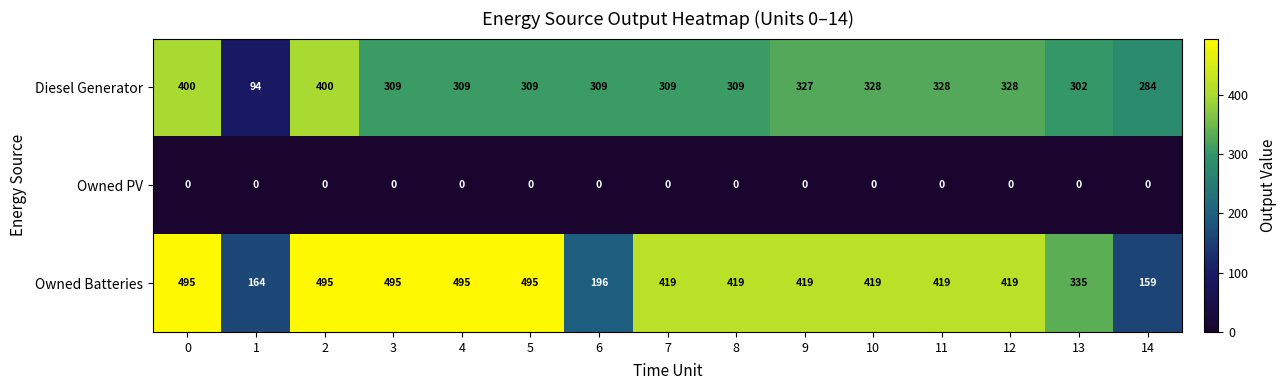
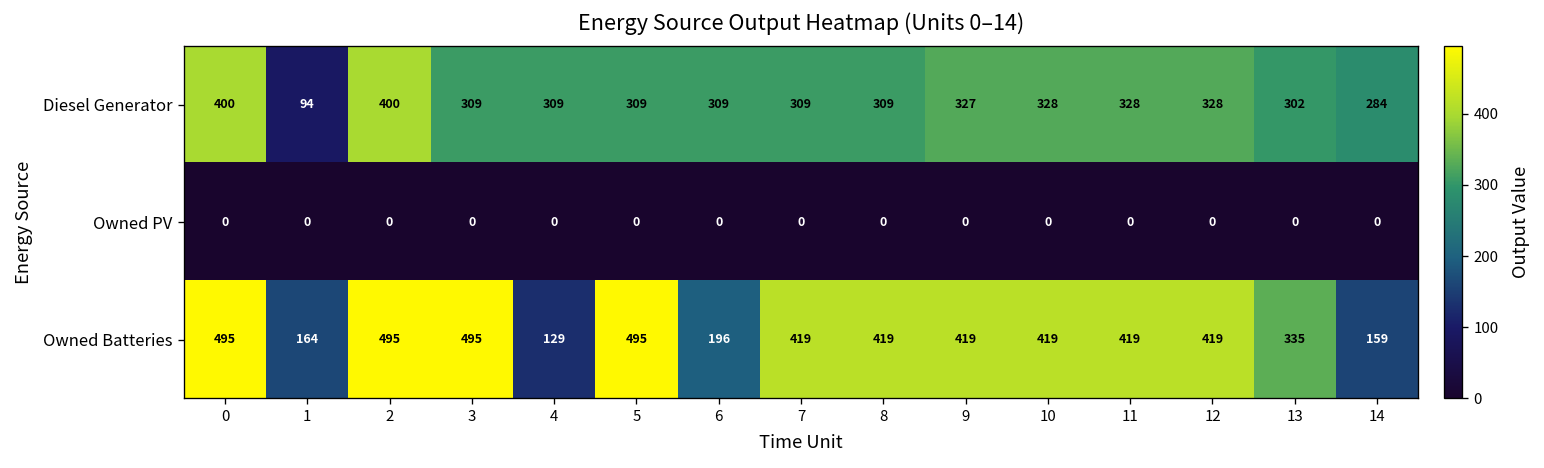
  {
    "Diesel Generator": {
      "0": 400,
      "1": 94,
      "2": 400,
      "3": 309,
      "4": 309,
      "5": 309,
      "6": 309,
      "7": 309,
      "8": 309,
      "9": 327,
      "10": 328,
      "11": 328,
      "12": 328,
      "13": 302,
      "14": 284
    },
    "Owned PV": {
      "0": 0,
      "1": 0,
      "2": 0,
      "3": 0,
      "4": 0,
      "5": 0,
      "6": 0,
      "7": 0,
      "8": 0,
      "9": 0,
      "10": 0,
      "11": 0,
      "12": 0,
      "13": 0,
      "14": 0
    },
    "Owned Batteries": {
      "0": 495,
      "1": 164,
      "2": 495,
      "3": 495,
-     "4": 495,
+     "4": 129,
      "5": 495,
      "6": 196,
      "7": 419,
      "8": 419,
      "9": 419,
      "10": 419,
      "11": 419,
      "12": 419,
      "13": 335,
      "14": 159
    }
  }
